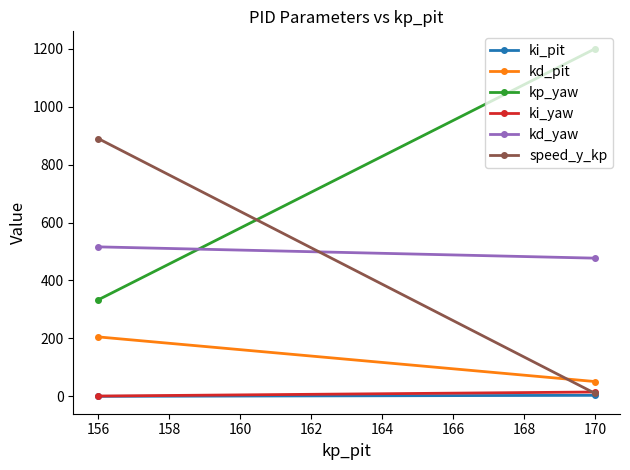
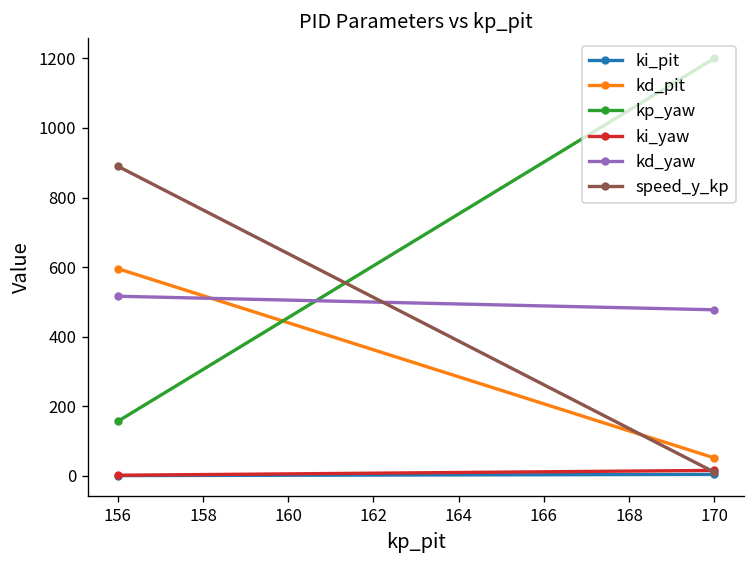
  {
    "kd_pit": {
-     "156": 210,
+     "156": 600,
      "170": 50
    },
    "kp_yaw": {
-     "156": 330
+     "156": 160
    },
    "kd_yaw": {
      "156": 520,
      "170": 480
    },
    "speed_y_kp": {
      "156": 890
    }
  }
